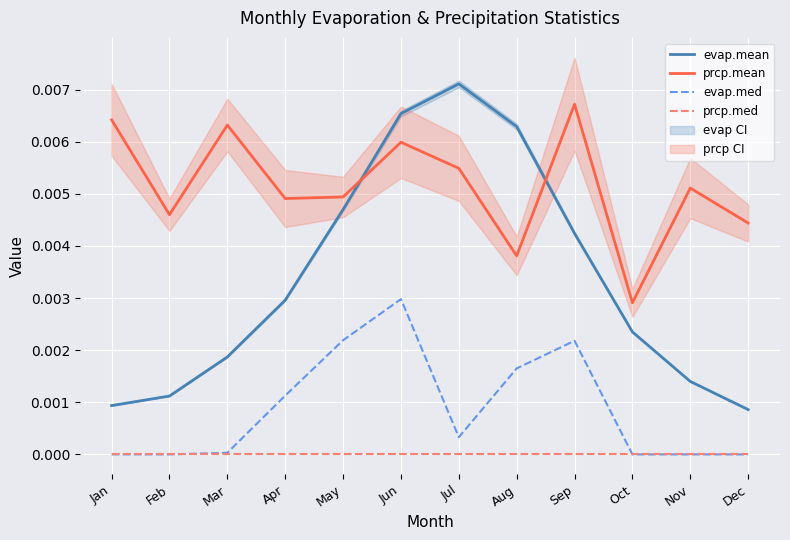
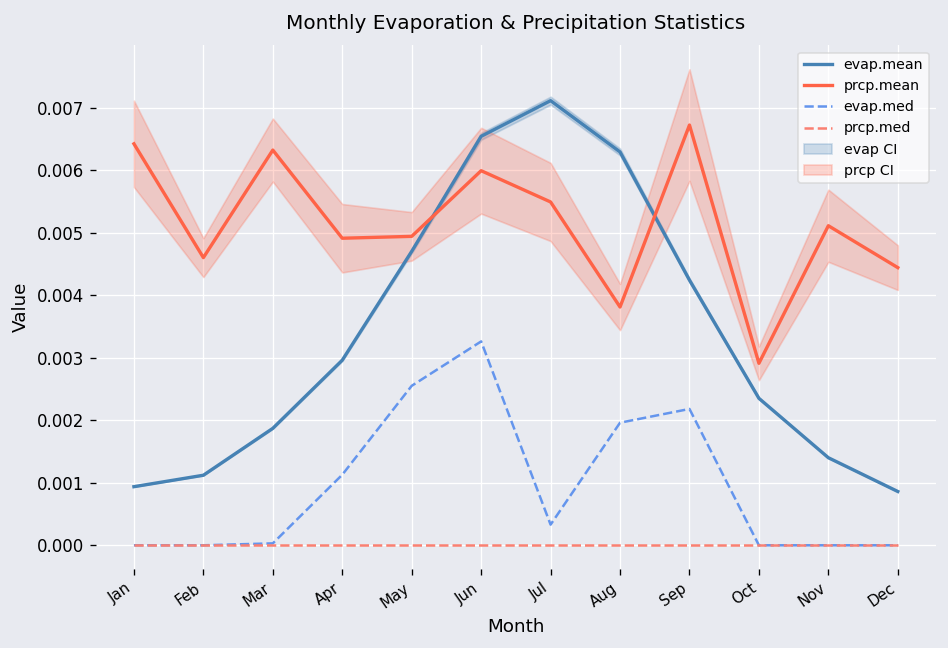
  {
    "evap.med": {
      "Apr": 0.0011,
-     "May": 0.0022,
-     "Jun": 0.0030,
+     "May": 0.0026,
+     "Jun": 0.0033,
      "Jul": 0.0003,
-     "Aug": 0.0017,
+     "Aug": 0.0020,
      "Sep": 0.0022
    }
  }
